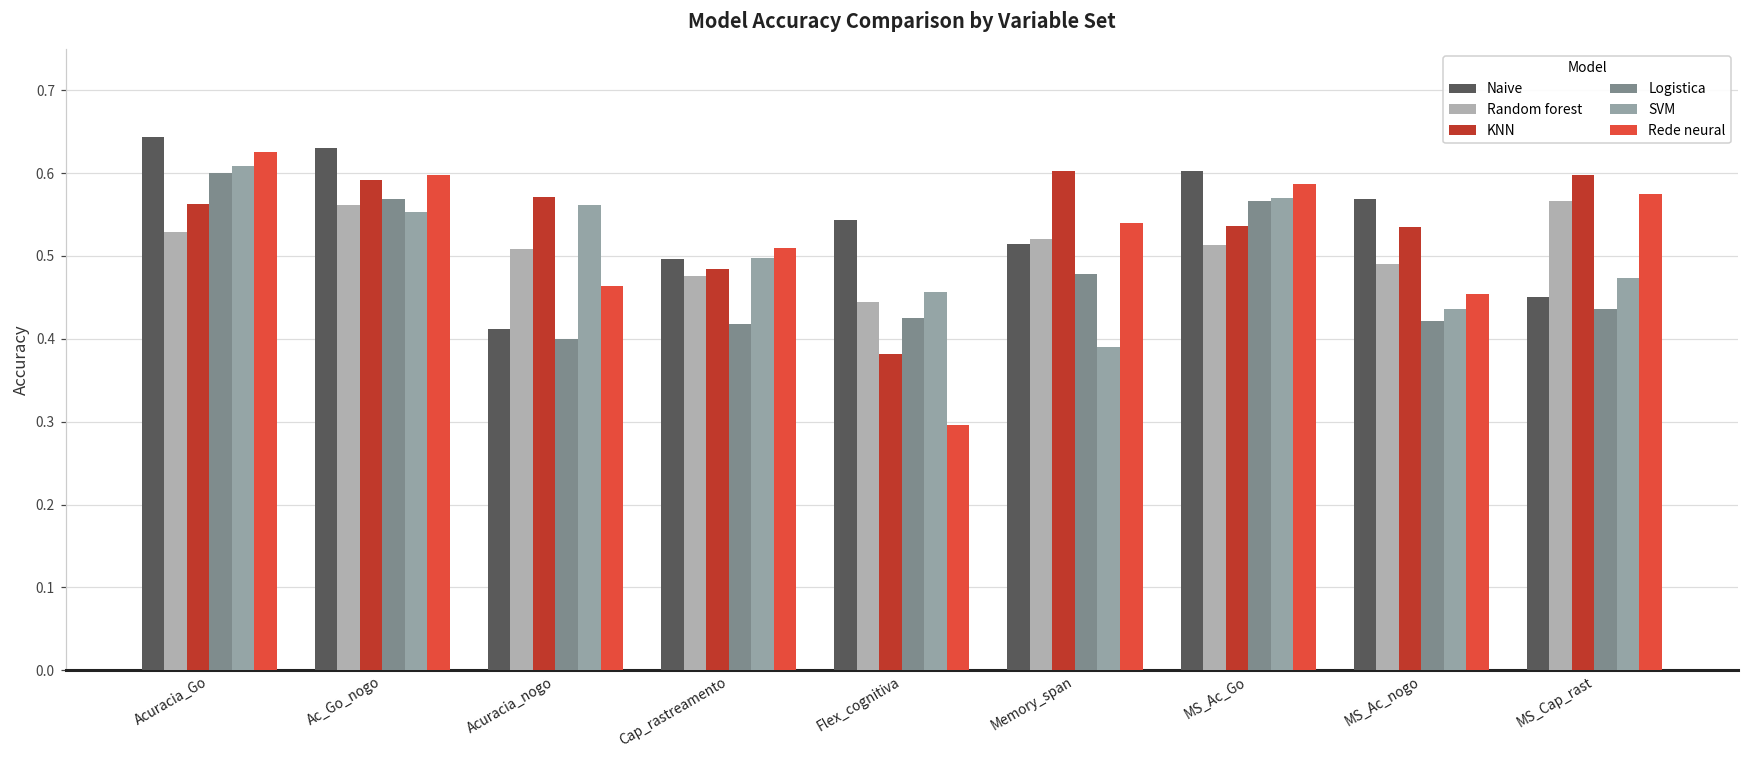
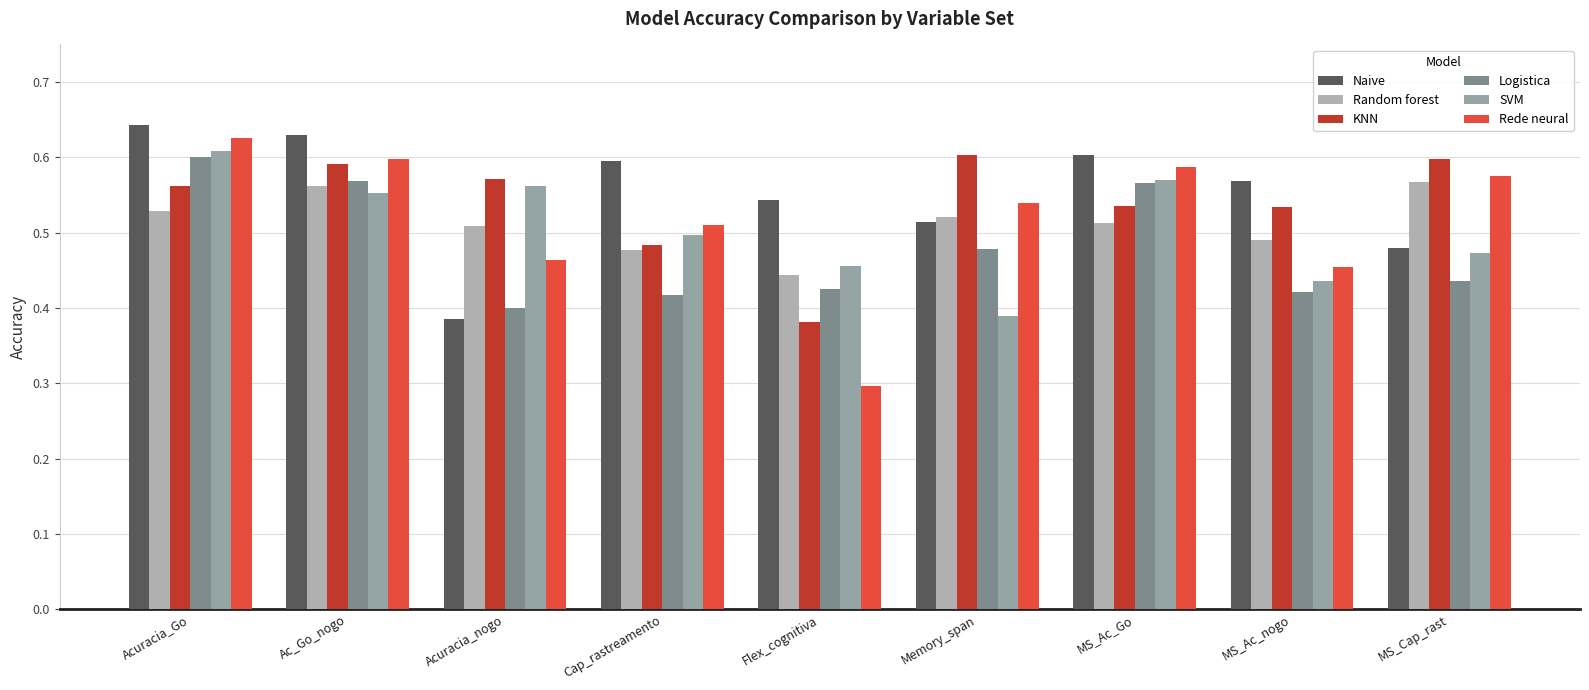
  {
    "Naive": {
      "Acuracia_Go": 0.64,
      "Ac_Go_nogo": 0.63,
-     "Acuracia_nogo": 0.41,
-     "Cap_rastreamento": 0.50,
+     "Acuracia_nogo": 0.39,
+     "Cap_rastreamento": 0.60,
      "Flex_cognitiva": 0.54,
      "Memory_span": 0.51,
      "MS_Ac_Go": 0.60,
      "MS_Ac_nogo": 0.57,
-     "MS_Cap_rast": 0.45
+     "MS_Cap_rast": 0.48
    }
  }
